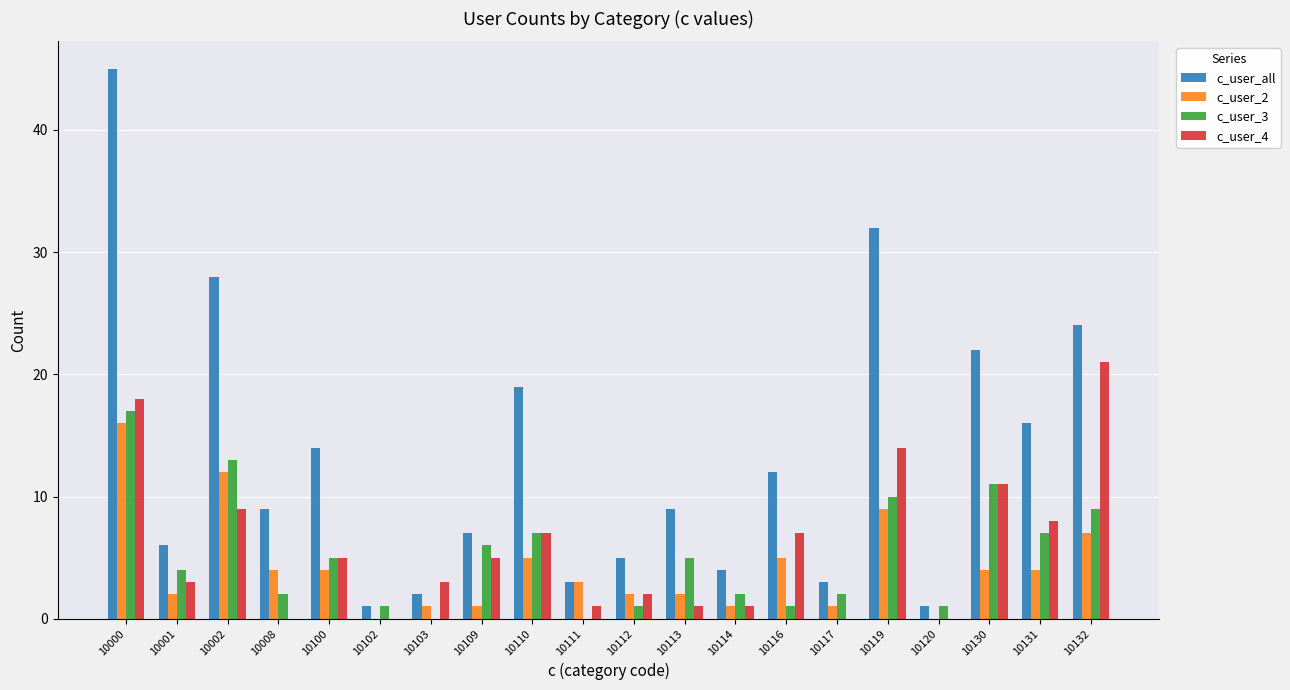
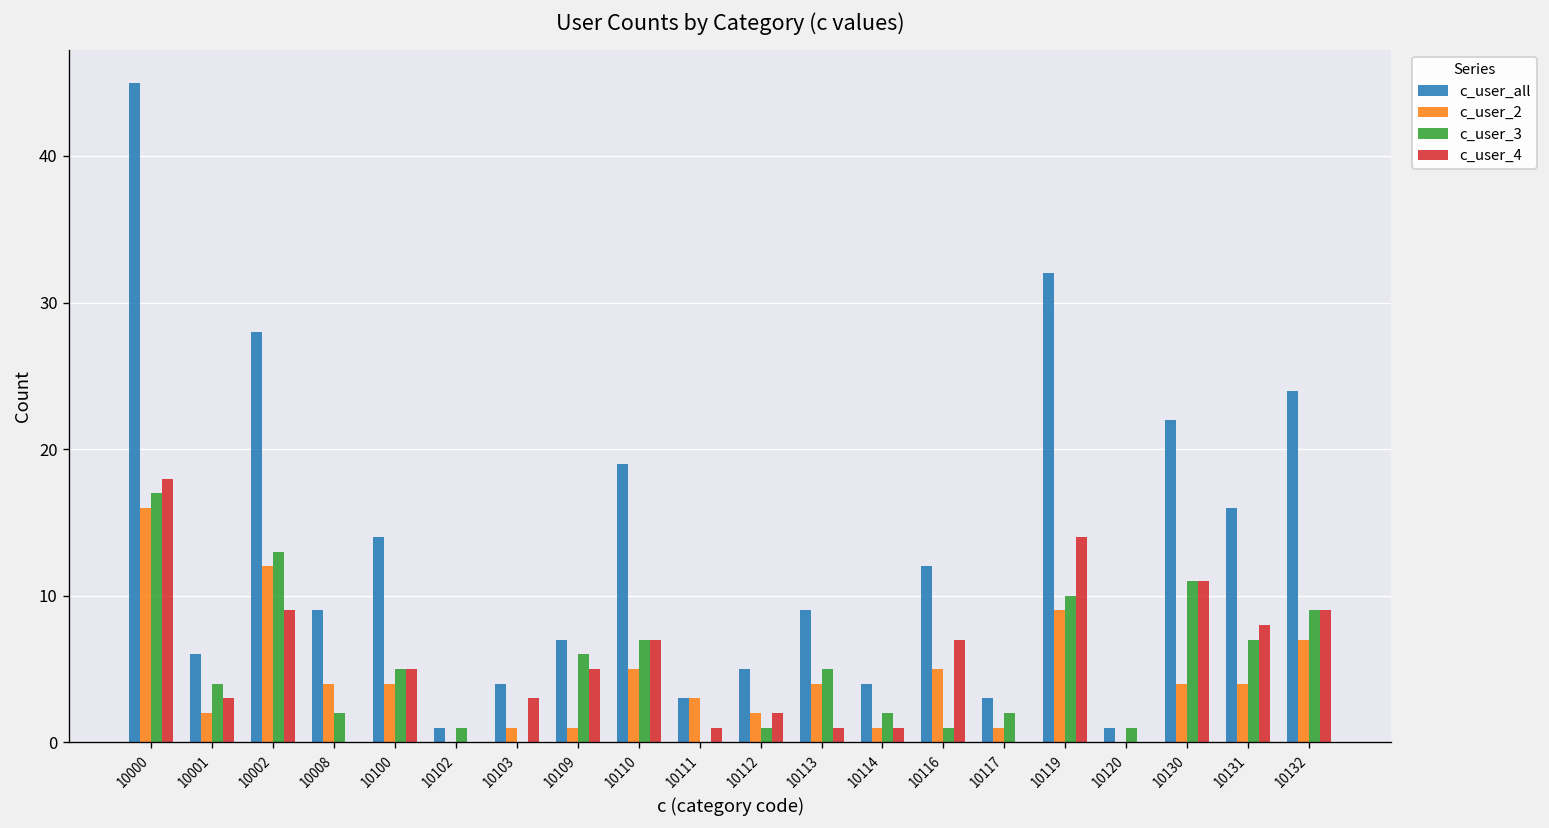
  {
    "c_user_all": {
      "10000": 45,
      "10001": 6,
      "10002": 28,
      "10008": 9,
      "10100": 14,
      "10102": 1,
-     "10103": 2,
+     "10103": 4,
      "10109": 7,
      "10110": 19,
      "10111": 3,
      "10112": 5,
      "10113": 9,
      "10114": 4,
      "10116": 12,
      "10117": 3,
      "10119": 32,
      "10120": 1,
      "10130": 22,
      "10131": 16,
      "10132": 24
    },
    "c_user_2": {
      "10000": 16,
      "10001": 2,
      "10002": 12,
      "10008": 4,
      "10100": 4,
      "10102": 0,
      "10103": 1,
      "10109": 1,
      "10110": 5,
      "10111": 3,
      "10112": 2,
-     "10113": 2,
+     "10113": 4,
      "10114": 1,
      "10116": 5,
      "10117": 1,
      "10119": 9,
      "10120": 0,
      "10130": 4,
      "10131": 4,
      "10132": 7
    },
    "c_user_3": {
      "10000": 17,
      "10001": 4,
      "10002": 13,
      "10008": 2,
      "10100": 5,
      "10102": 1,
      "10103": 0,
      "10109": 6,
      "10110": 7,
      "10111": 0,
      "10112": 1,
      "10113": 5,
      "10114": 2,
      "10116": 1,
      "10117": 2,
      "10119": 10,
      "10120": 1,
      "10130": 11,
      "10131": 7,
      "10132": 9
    },
    "c_user_4": {
      "10000": 18,
      "10001": 3,
      "10002": 9,
      "10008": 0,
      "10100": 5,
      "10102": 0,
      "10103": 3,
      "10109": 5,
      "10110": 7,
      "10111": 1,
      "10112": 2,
      "10113": 1,
      "10114": 1,
      "10116": 7,
      "10117": 0,
      "10119": 14,
      "10120": 0,
      "10130": 11,
      "10131": 8,
-     "10132": 21
+     "10132": 9
    }
  }
